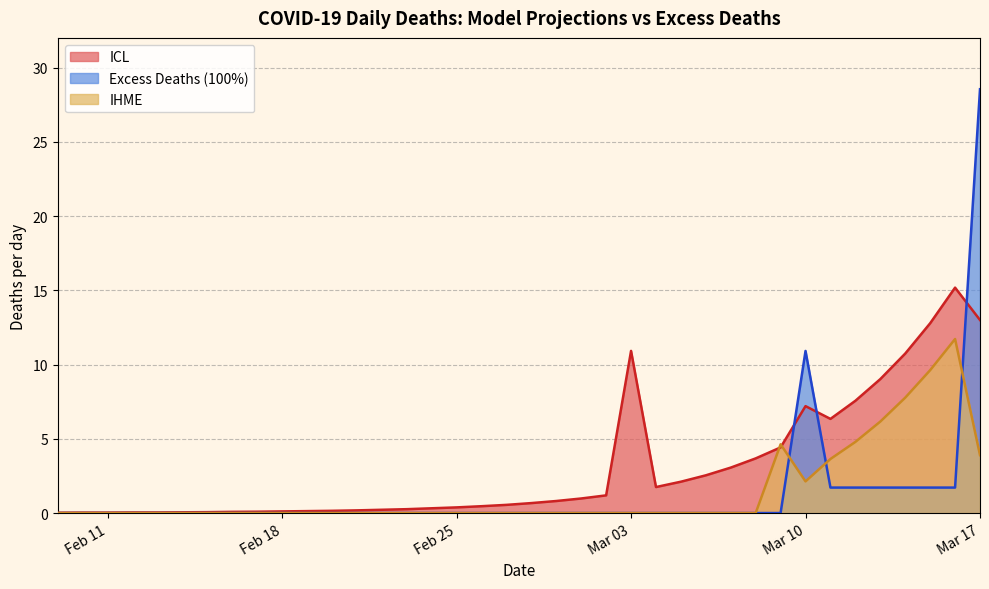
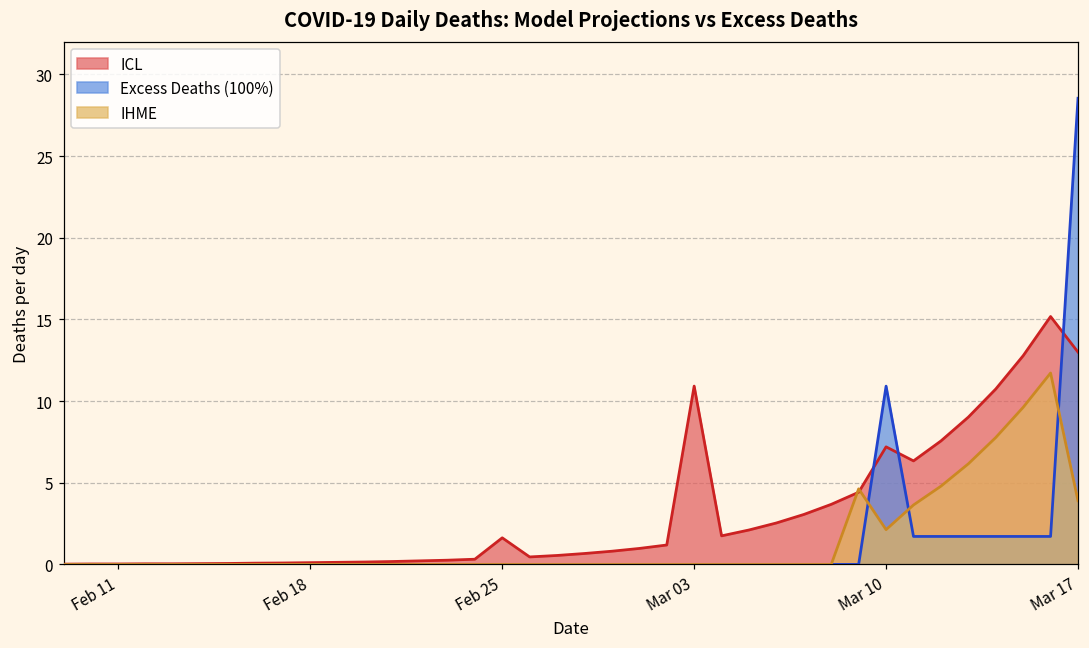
  {
    "ICL": {
-     "Feb 25": 0.4,
+     "Feb 25": 1.6,
      "Mar 03": 10.9,
      "Mar 10": 7.2,
      "Mar 17": 13.0
    },
    "Excess Deaths (100%)": {
      "Mar 10": 10.9,
      "Mar 17": 28.5
    },
    "IHME": {
      "Mar 10": 2.1,
      "Mar 17": 3.9
    }
  }
